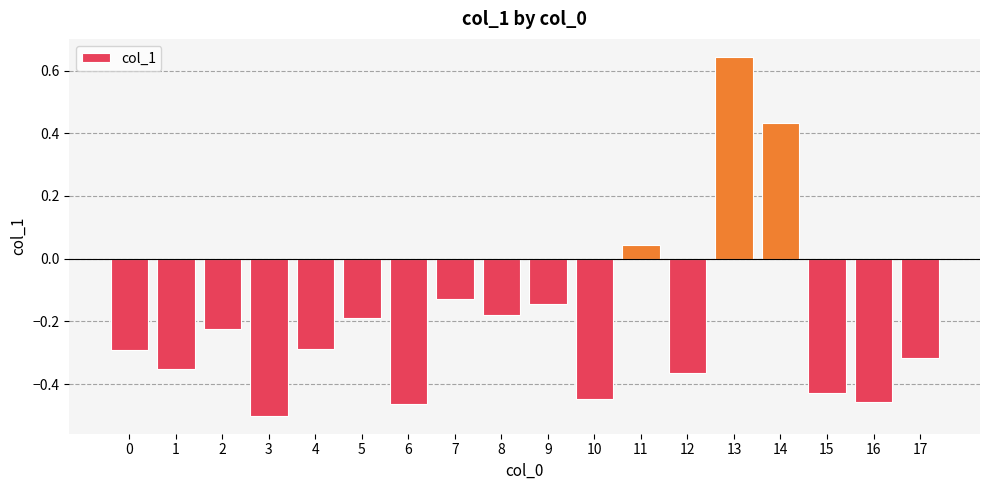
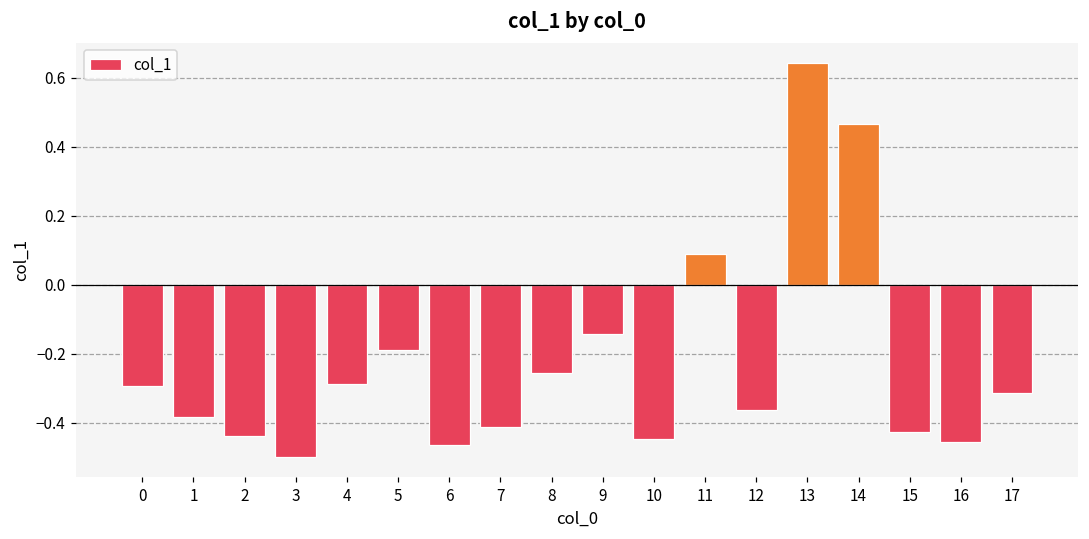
  {
    "0": -0.29,
-   "1": -0.35,
-   "2": -0.22,
+   "1": -0.38,
+   "2": -0.44,
    "3": -0.50,
    "4": -0.29,
    "5": -0.19,
    "6": -0.46,
-   "7": -0.13,
-   "8": -0.18,
+   "7": -0.41,
+   "8": -0.26,
    "9": -0.14,
    "10": -0.45,
-   "11": 0.04,
+   "11": 0.09,
    "12": -0.36,
    "13": 0.64,
-   "14": 0.43,
+   "14": 0.47,
    "15": -0.43,
    "16": -0.46,
    "17": -0.32
  }
